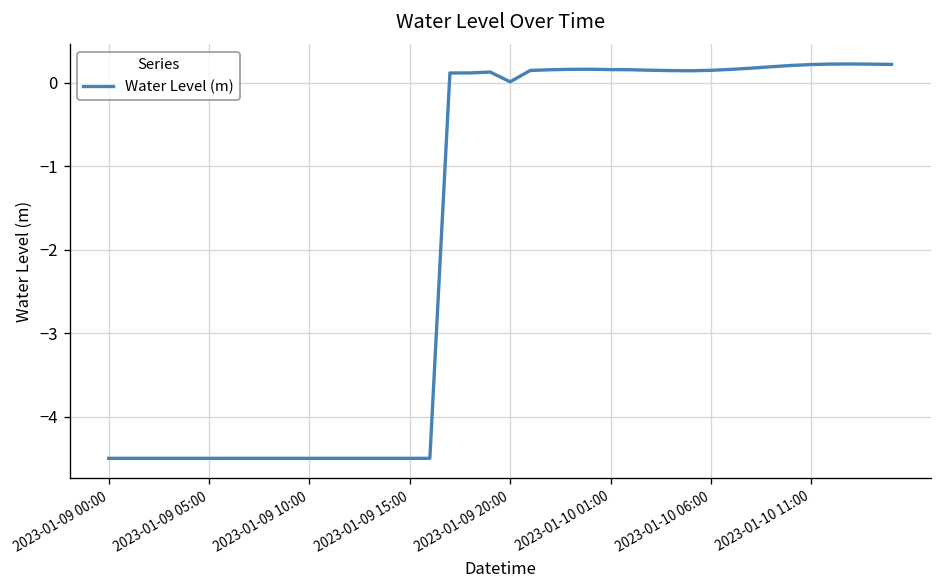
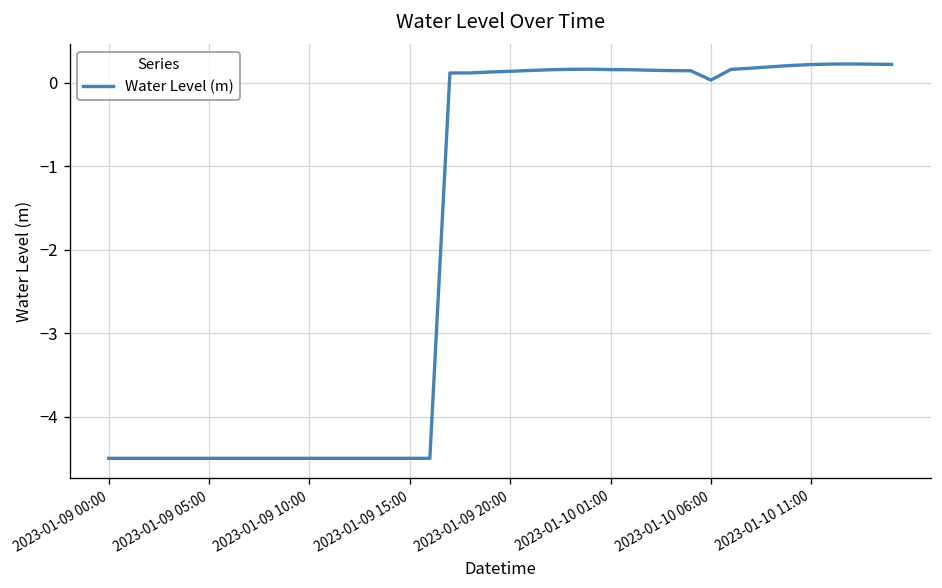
  {
    "2023-01-09 00:00": -4.5,
    "2023-01-09 05:00": -4.5,
    "2023-01-09 10:00": -4.5,
    "2023-01-09 15:00": -4.5,
-   "2023-01-09 20:00": 0.0,
+   "2023-01-09 20:00": 0.1,
    "2023-01-10 01:00": 0.2,
-   "2023-01-10 06:00": 0.1,
+   "2023-01-10 06:00": 0.0,
    "2023-01-10 11:00": 0.2
  }
